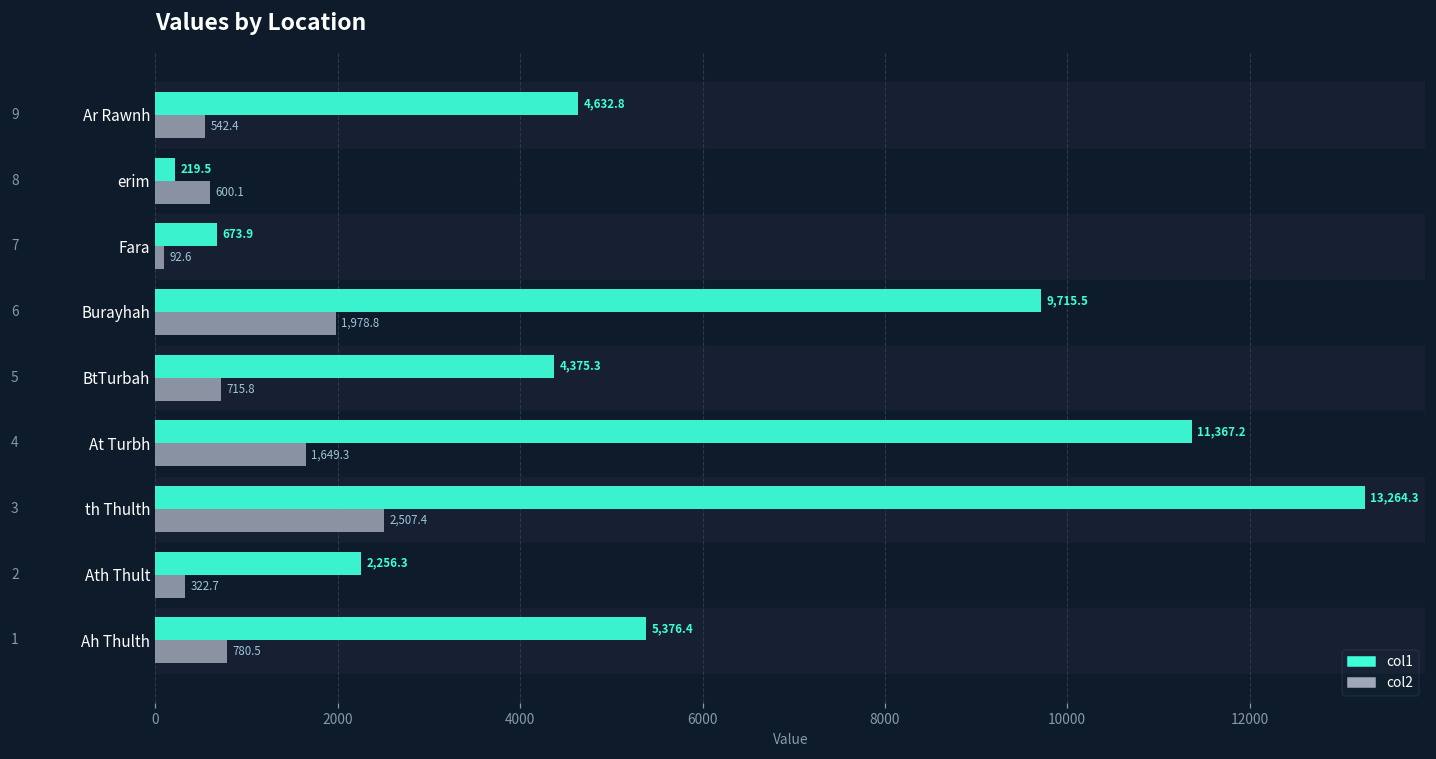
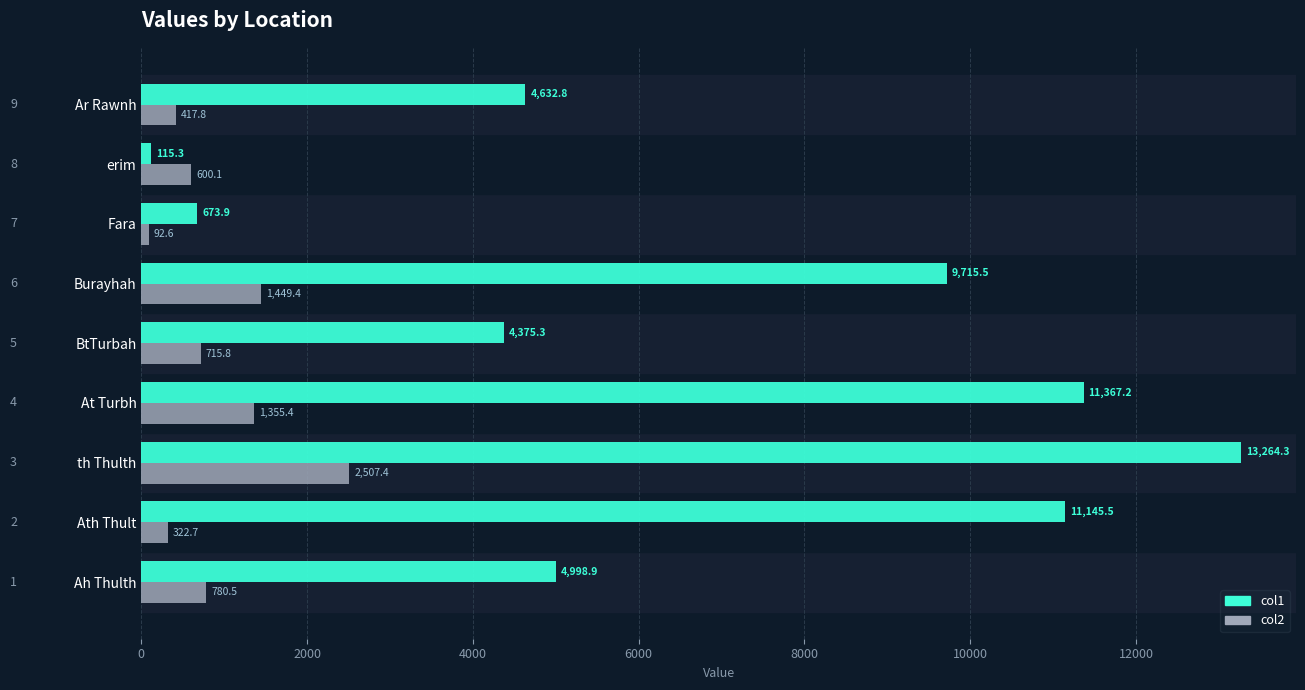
  {
    "col1": {
      "Ar Rawnh": "4,632.8",
-     "erim": "219.5",
+     "erim": "115.3",
      "Fara": "673.9",
      "Burayhah": "9,715.5",
      "BtTurbah": "4,375.3",
      "At Turbh": "11,367.2",
      "th Thulth": "13,264.3",
-     "Ath Thult": "2,256.3",
-     "Ah Thulth": "5,376.4"
+     "Ath Thult": "11,145.5",
+     "Ah Thulth": "4,998.9"
    },
    "col2": {
-     "Ar Rawnh": "542.4",
+     "Ar Rawnh": "417.8",
      "erim": "600.1",
      "Fara": "92.6",
-     "Burayhah": "1,978.8",
+     "Burayhah": "1,449.4",
      "BtTurbah": "715.8",
-     "At Turbh": "1,649.3",
+     "At Turbh": "1,355.4",
      "th Thulth": "2,507.4",
      "Ath Thult": "322.7",
      "Ah Thulth": "780.5"
    }
  }
